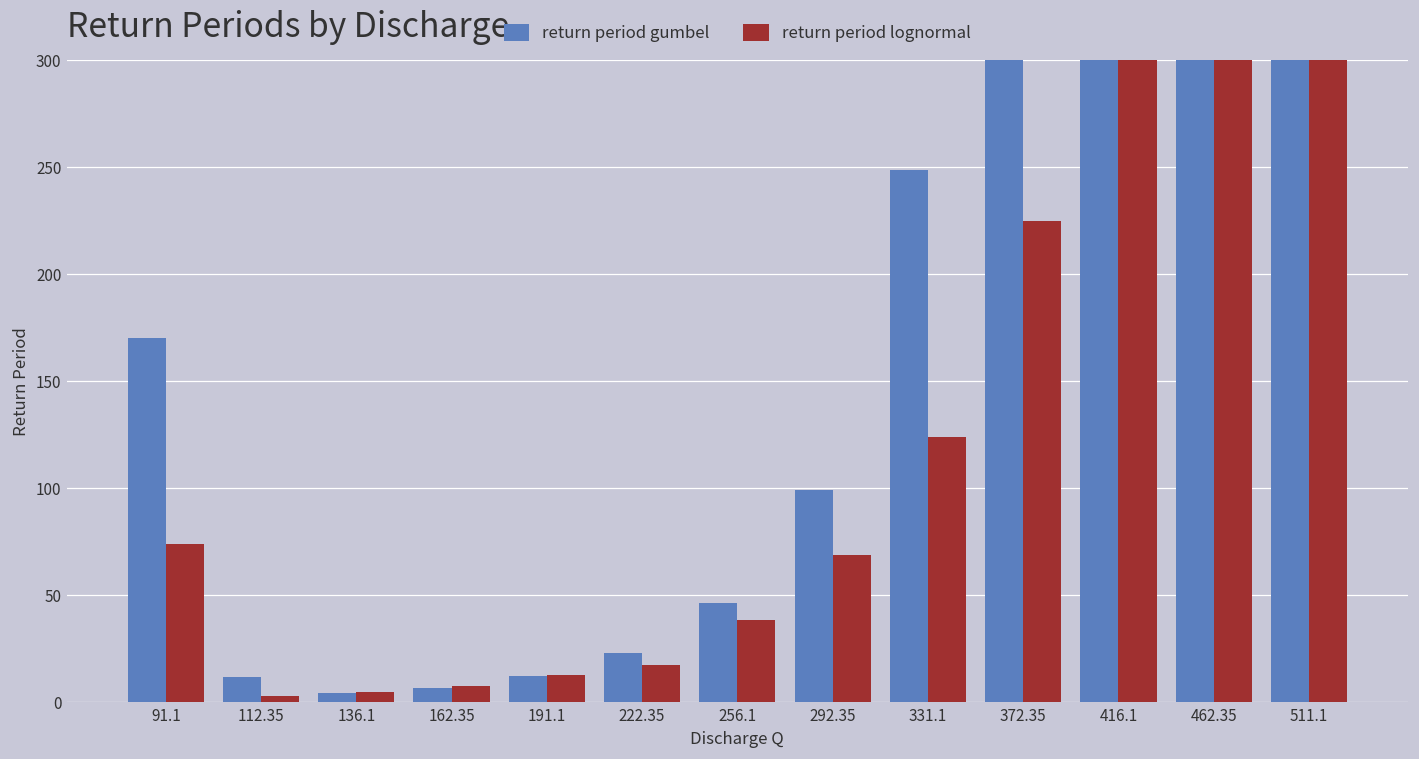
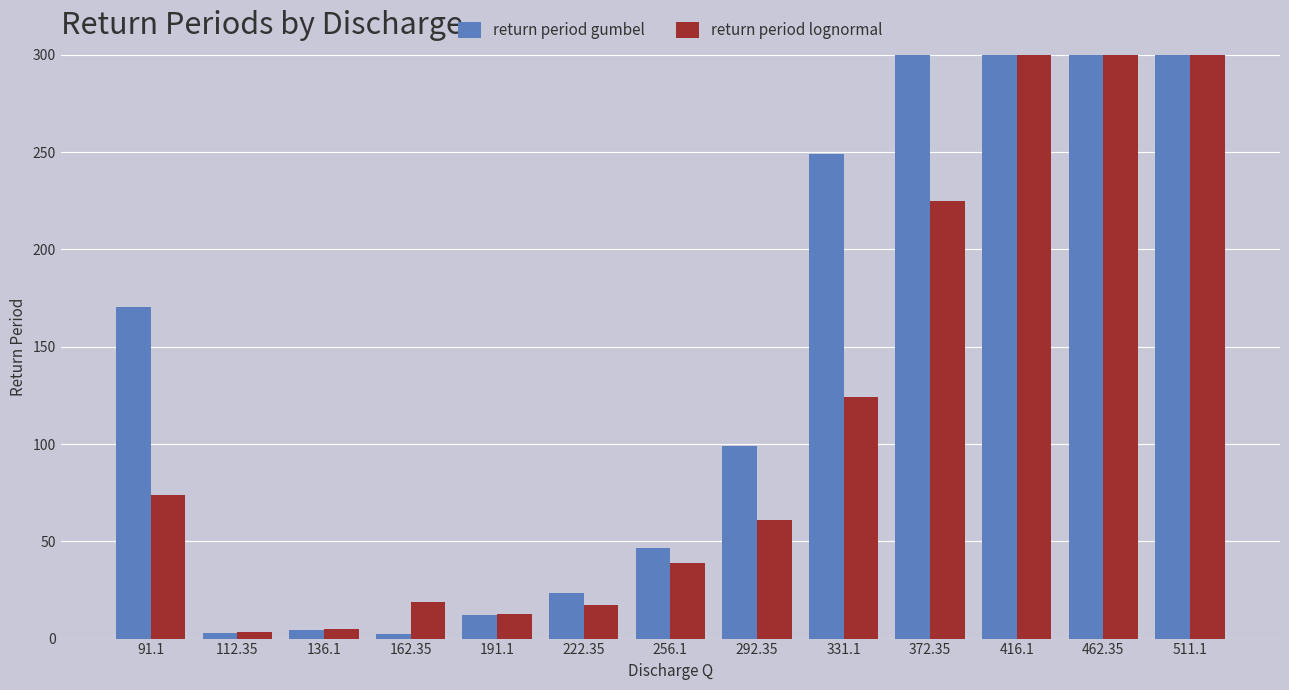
  {
    "return period gumbel": {
      "91.1": 170,
-     "112.35": 12,
+     "112.35": 3,
      "136.1": 4,
-     "162.35": 7,
+     "162.35": 2,
      "191.1": 12,
      "222.35": 23,
      "256.1": 47,
      "292.35": 99,
      "331.1": 249
    },
    "return period lognormal": {
      "91.1": 74,
      "112.35": 3,
      "136.1": 5,
-     "162.35": 8,
+     "162.35": 19,
      "191.1": 13,
      "222.35": 17,
      "256.1": 39,
-     "292.35": 69,
+     "292.35": 61,
      "331.1": 124,
      "372.35": 225
    }
  }
